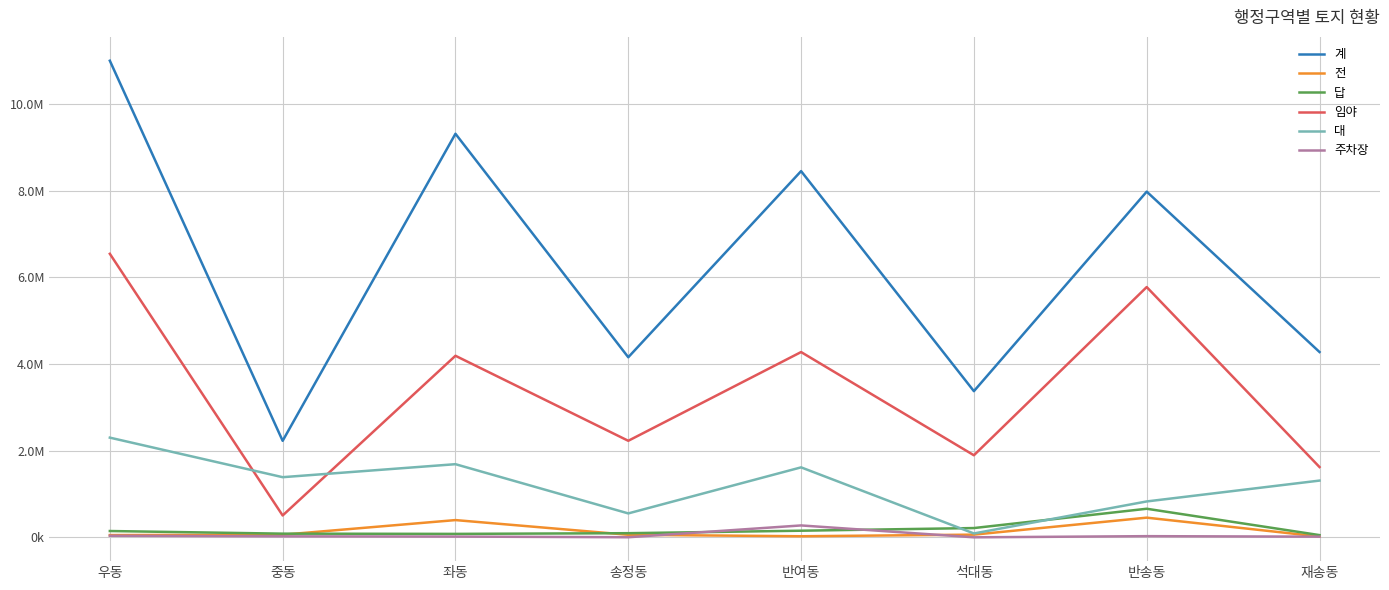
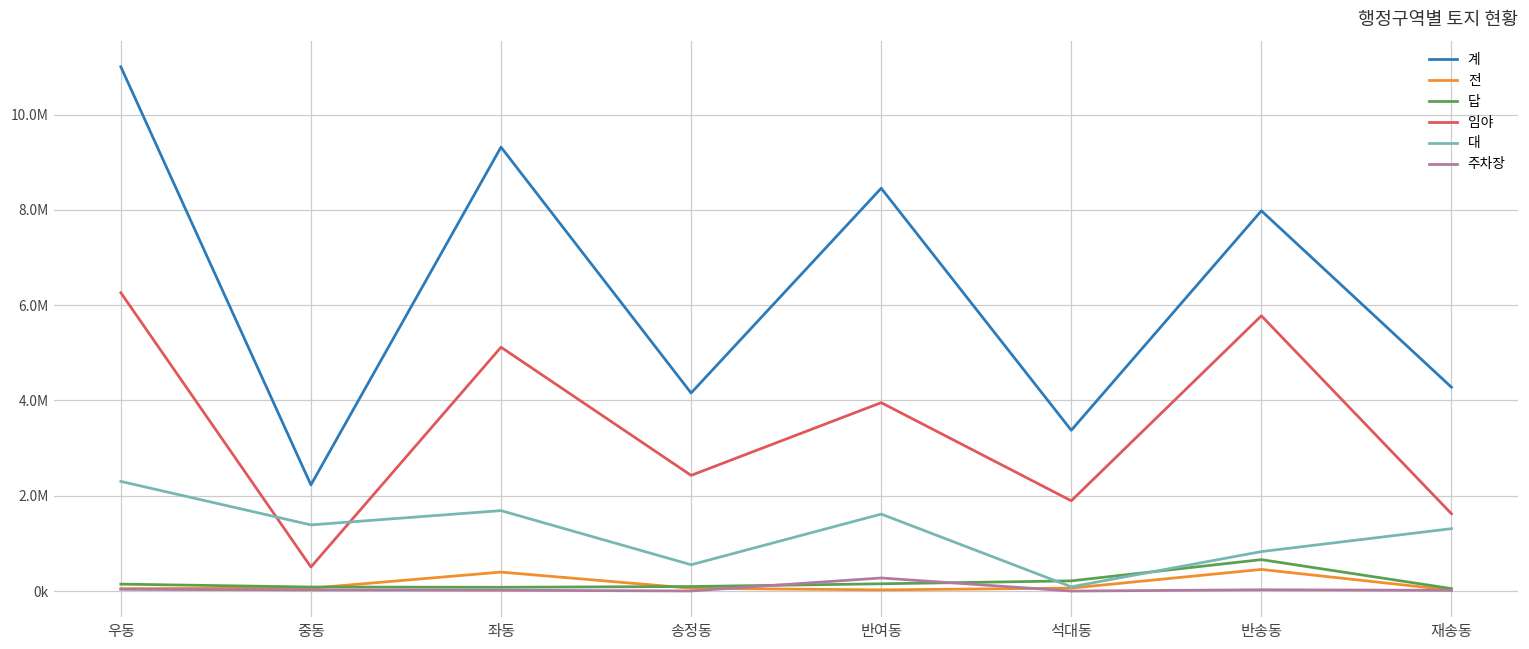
  {
    "계": {
      "우동": 11000000,
      "중동": 2200000,
      "좌동": 9300000,
      "송정동": 4200000,
      "반여동": 8500000,
      "석대동": 3400000,
      "반송동": 8000000,
      "재송동": 4300000
    },
    "전": {
      "좌동": 400000,
      "반여동": 0,
      "반송동": 500000
    },
    "답": {
      "우동": 100000,
      "좌동": 100000,
      "반여동": 200000,
      "석대동": 200000,
      "반송동": 700000
    },
    "임야": {
-     "우동": 6500000,
+     "우동": 6300000,
      "중동": 500000,
-     "좌동": 4200000,
-     "송정동": 2200000,
-     "반여동": 4300000,
+     "좌동": 5100000,
+     "송정동": 2400000,
+     "반여동": 4000000,
      "석대동": 1900000,
      "반송동": 5800000,
      "재송동": 1600000
    },
    "대": {
      "우동": 2300000,
      "중동": 1400000,
      "좌동": 1700000,
      "송정동": 600000,
      "반여동": 1600000,
      "반송동": 800000,
      "재송동": 1300000
    },
    "주차장": {
      "좌동": 0,
      "반여동": 300000,
      "석대동": 0,
      "반송동": 0
    }
  }
